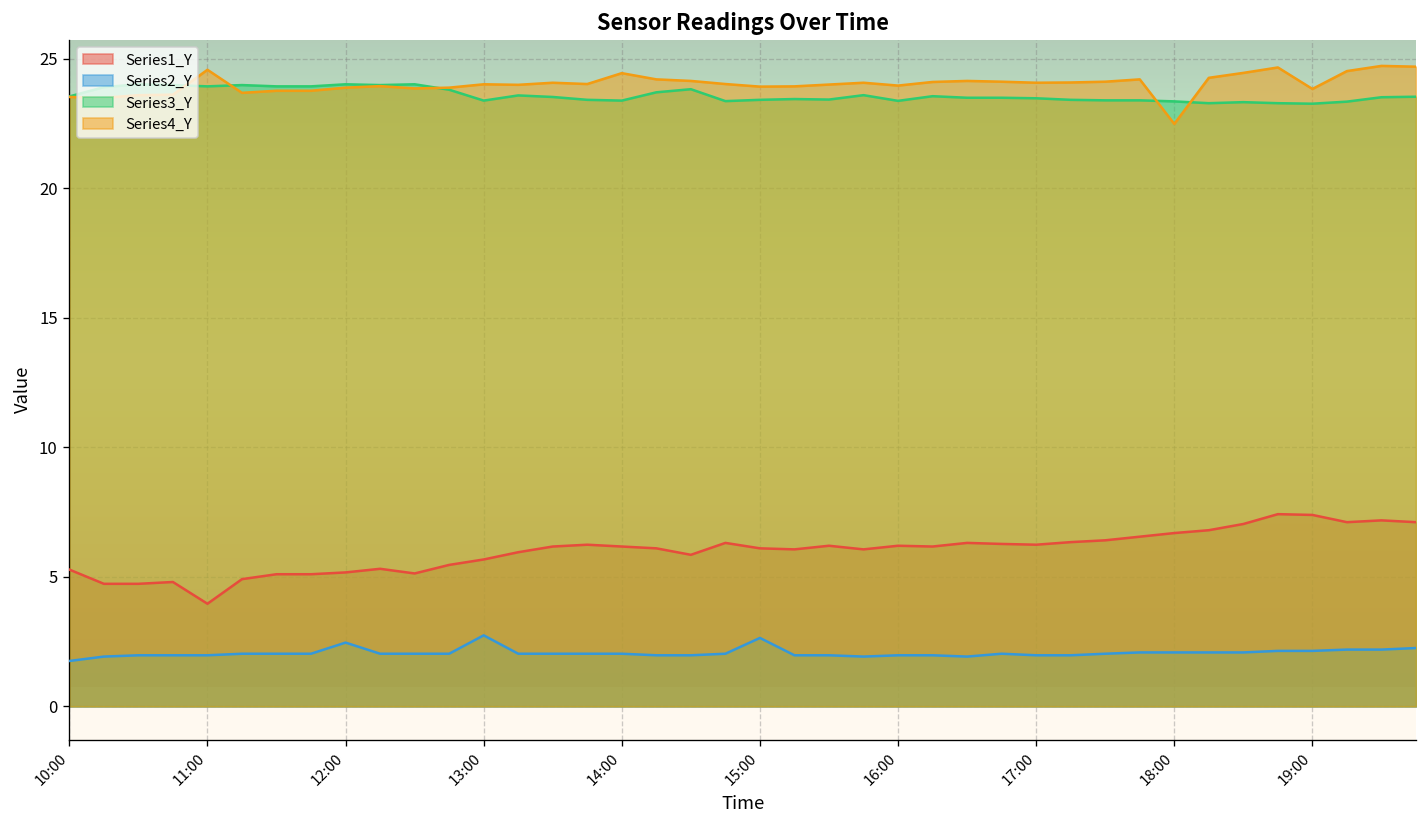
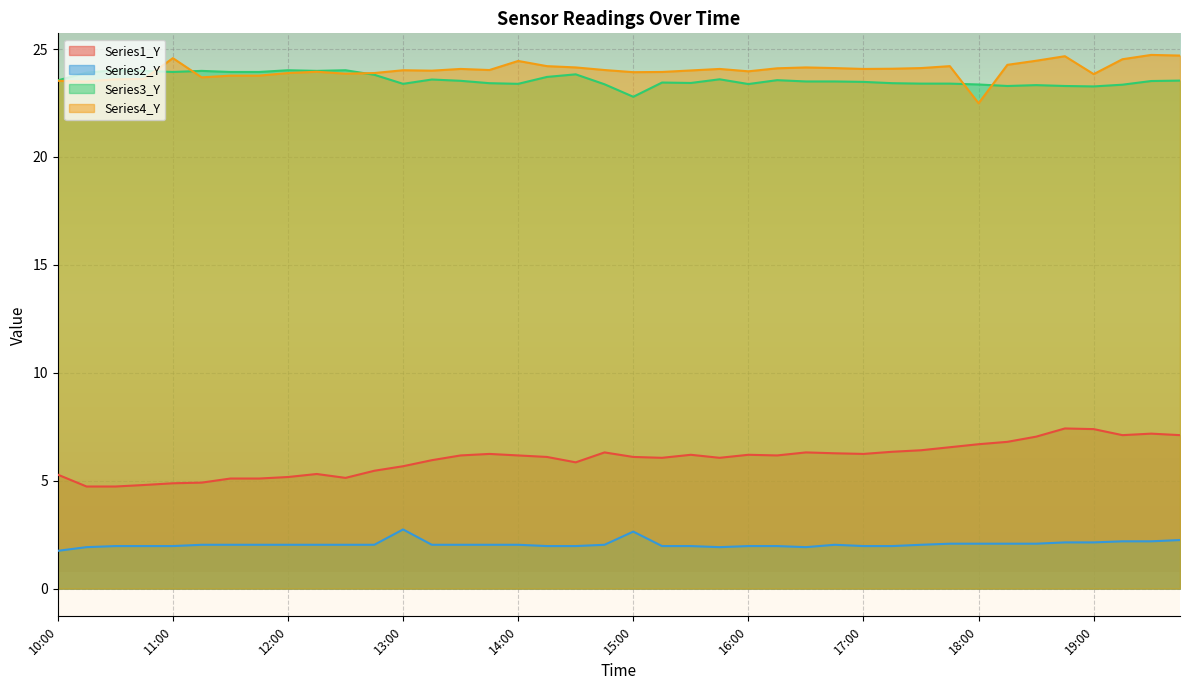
  {
    "Series1_Y": {
      "10:00": 5.3,
-     "11:00": 4.0,
+     "11:00": 4.9,
      "12:00": 5.2,
      "13:00": 5.7,
      "14:00": 6.2,
      "15:00": 6.1,
      "16:00": 6.2,
      "17:00": 6.2,
      "18:00": 6.7,
      "19:00": 7.4
    },
    "Series2_Y": {
      "10:00": 1.8,
      "11:00": 2.0,
-     "12:00": 2.5,
+     "12:00": 2.0,
      "13:00": 2.7,
      "14:00": 2.0,
      "15:00": 2.6,
      "16:00": 2.0,
      "17:00": 2.0,
      "18:00": 2.1,
      "19:00": 2.1
    },
    "Series3_Y": {
      "11:00": 23.9,
      "12:00": 24.0,
      "13:00": 23.4,
      "14:00": 23.4,
-     "15:00": 23.4,
+     "15:00": 22.8,
      "16:00": 23.4,
      "17:00": 23.5,
      "18:00": 23.4,
      "19:00": 23.3
    },
    "Series4_Y": {
      "11:00": 24.6,
      "12:00": 23.9,
      "13:00": 24.0,
      "14:00": 24.5,
      "15:00": 23.9,
      "16:00": 24.0,
      "17:00": 24.1,
      "18:00": 22.5,
      "19:00": 23.8
    }
  }
